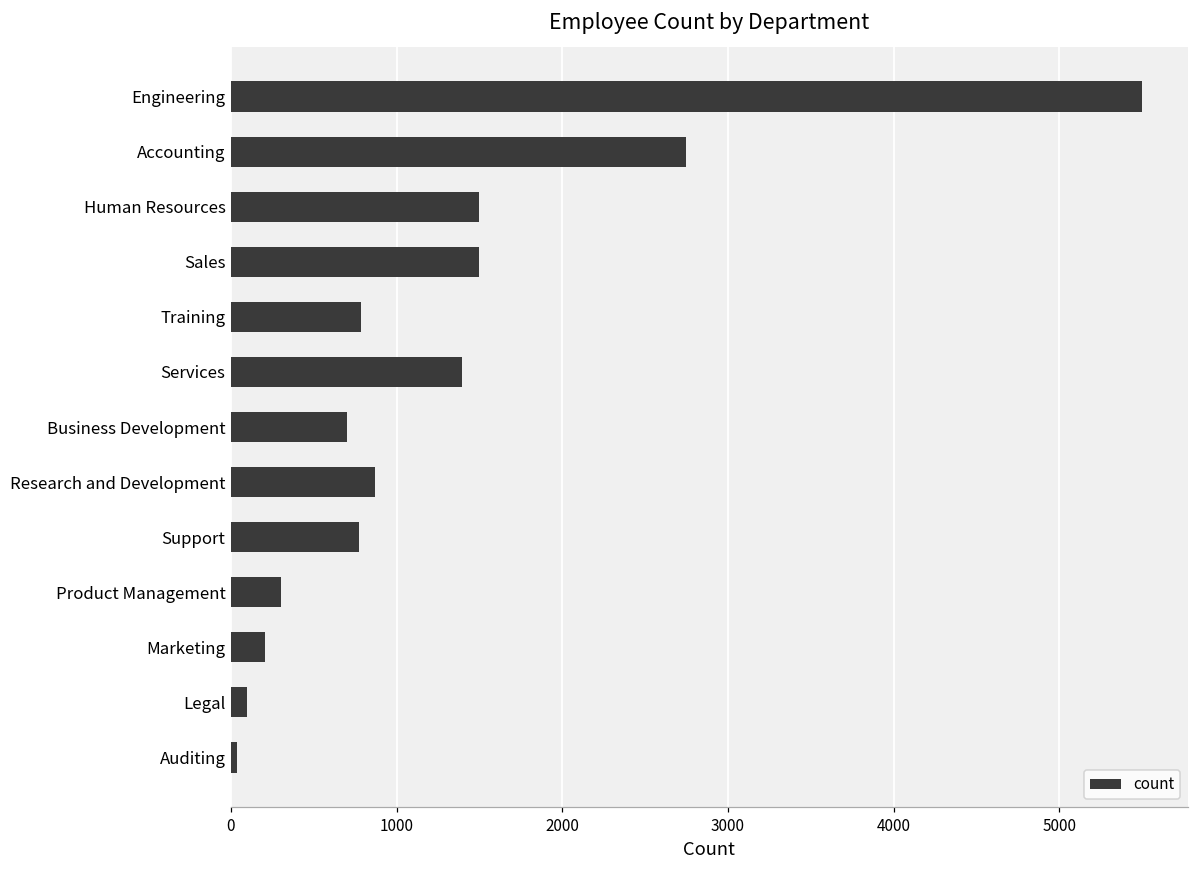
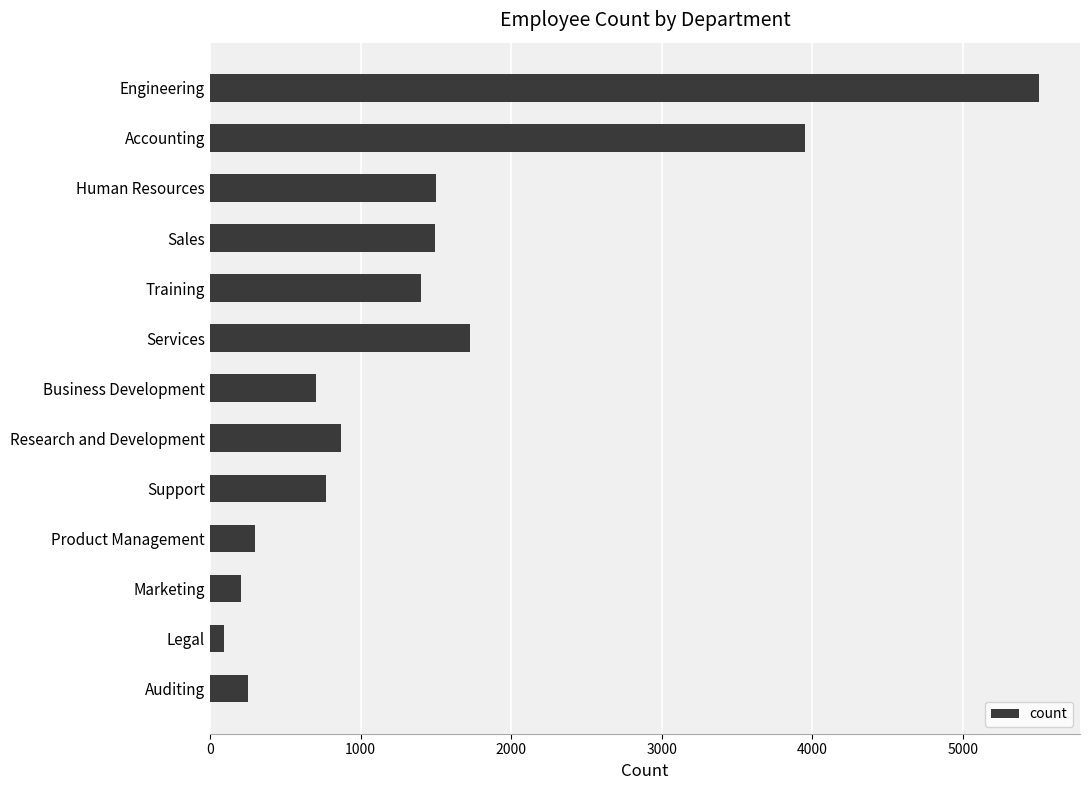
  {
    "Engineering": 5500,
-   "Accounting": 2750,
+   "Accounting": 3950,
    "Human Resources": 1500,
    "Sales": 1500,
-   "Training": 790,
-   "Services": 1390,
+   "Training": 1400,
+   "Services": 1730,
    "Business Development": 700,
    "Research and Development": 870,
    "Support": 770,
    "Product Management": 300,
    "Marketing": 210,
    "Legal": 100,
-   "Auditing": 40
+   "Auditing": 250
  }
